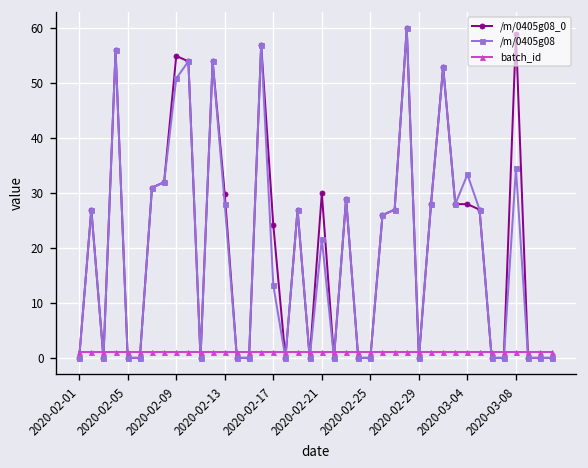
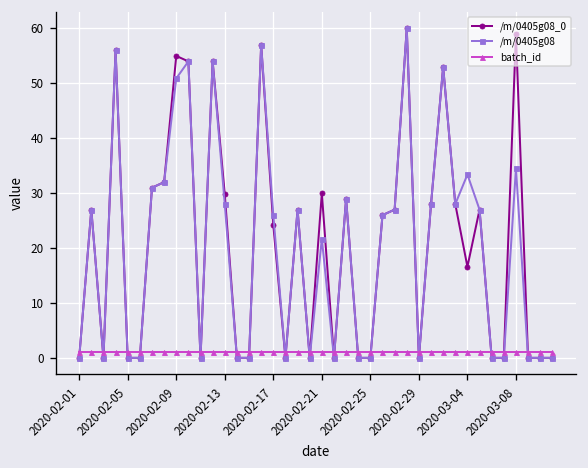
  {
    "/m/0405g08_0": {
      "2020-02-09": 55,
      "2020-02-13": 30,
      "2020-02-17": 24,
      "2020-02-21": 30,
-     "2020-03-04": 28
+     "2020-03-04": 17
    },
    "/m/0405g08": {
      "2020-02-09": 51,
      "2020-02-13": 28,
-     "2020-02-17": 13,
+     "2020-02-17": 26,
      "2020-02-21": 22,
      "2020-03-04": 33,
      "2020-03-08": 35
    },
    "batch_id": {
      "2020-02-01": 1,
      "2020-02-05": 1,
      "2020-02-09": 1,
      "2020-02-13": 1,
      "2020-02-17": 1,
      "2020-02-21": 1,
      "2020-02-25": 1,
      "2020-02-29": 1,
      "2020-03-04": 1,
      "2020-03-08": 1
    }
  }
